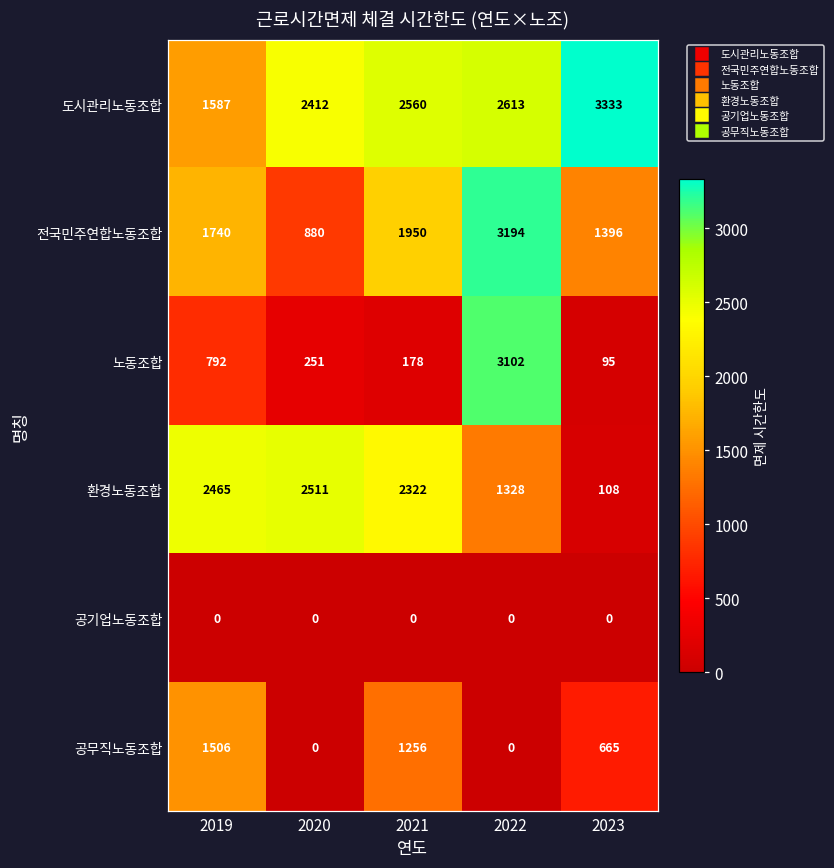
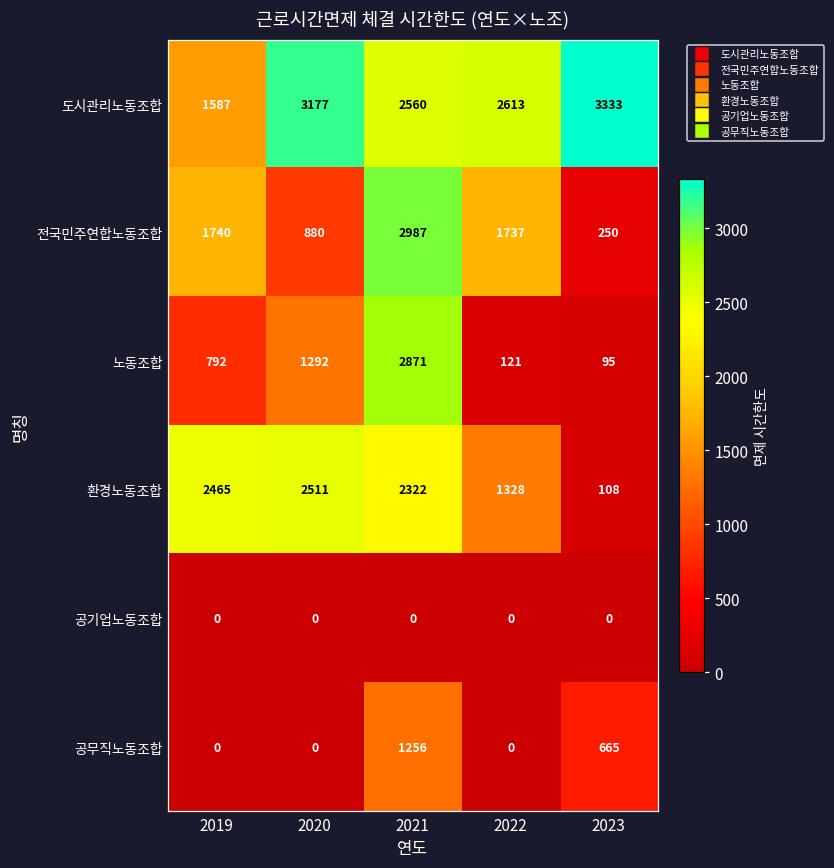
  {
    "도시관리노동조합": {
      "2019": 1587,
-     "2020": 2412,
+     "2020": 3177,
      "2021": 2560,
      "2022": 2613,
      "2023": 3333
    },
    "전국민주연합노동조합": {
      "2019": 1740,
      "2020": 880,
-     "2021": 1950,
-     "2022": 3194,
-     "2023": 1396
+     "2021": 2987,
+     "2022": 1737,
+     "2023": 250
    },
    "노동조합": {
      "2019": 792,
-     "2020": 251,
-     "2021": 178,
-     "2022": 3102,
+     "2020": 1292,
+     "2021": 2871,
+     "2022": 121,
      "2023": 95
    },
    "환경노동조합": {
      "2019": 2465,
      "2020": 2511,
      "2021": 2322,
      "2022": 1328,
      "2023": 108
    },
    "공기업노동조합": {
      "2019": 0,
      "2020": 0,
      "2021": 0,
      "2022": 0,
      "2023": 0
    },
    "공무직노동조합": {
-     "2019": 1506,
+     "2019": 0,
      "2020": 0,
      "2021": 1256,
      "2022": 0,
      "2023": 665
    }
  }
